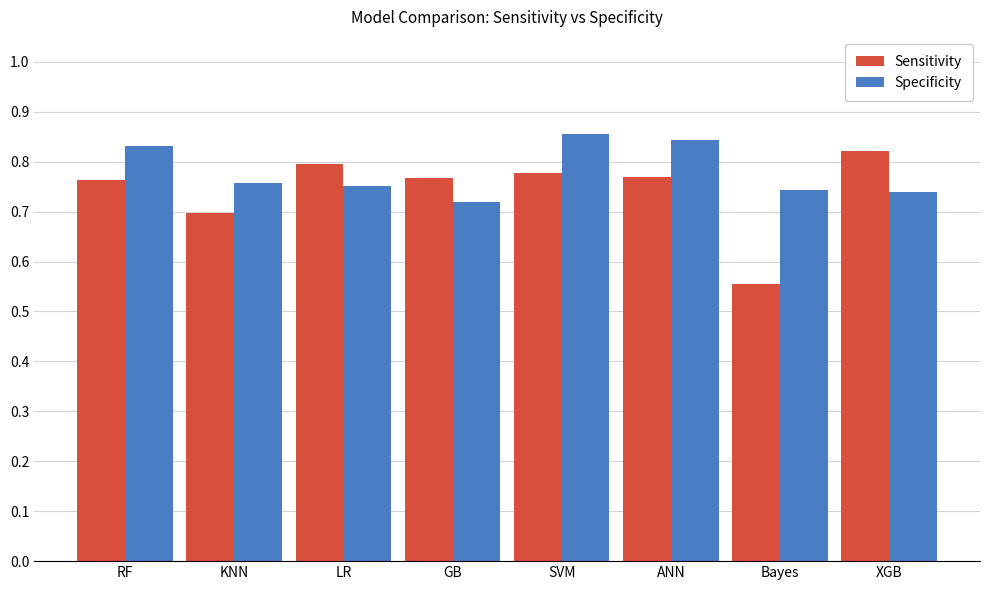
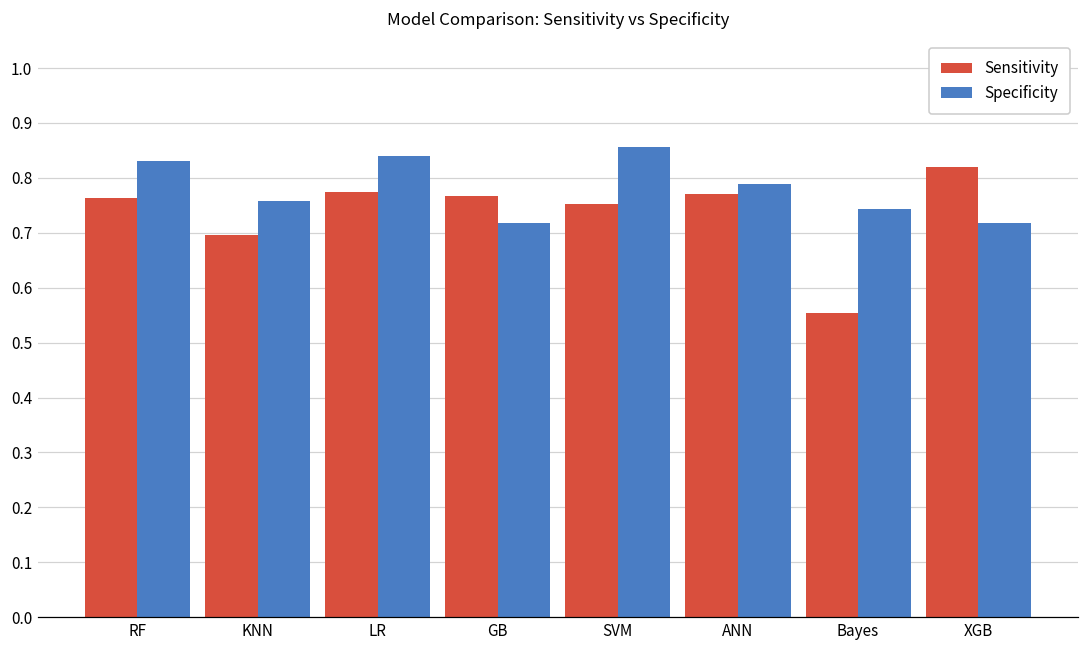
  {
    "Sensitivity": {
      "RF": 0.76,
      "KNN": 0.70,
-     "LR": 0.79,
+     "LR": 0.77,
      "GB": 0.77,
-     "SVM": 0.78,
+     "SVM": 0.75,
      "ANN": 0.77,
      "Bayes": 0.55,
      "XGB": 0.82
    },
    "Specificity": {
      "RF": 0.83,
      "KNN": 0.76,
-     "LR": 0.75,
+     "LR": 0.84,
      "GB": 0.72,
      "SVM": 0.86,
-     "ANN": 0.84,
+     "ANN": 0.79,
      "Bayes": 0.74,
-     "XGB": 0.74
+     "XGB": 0.72
    }
  }
